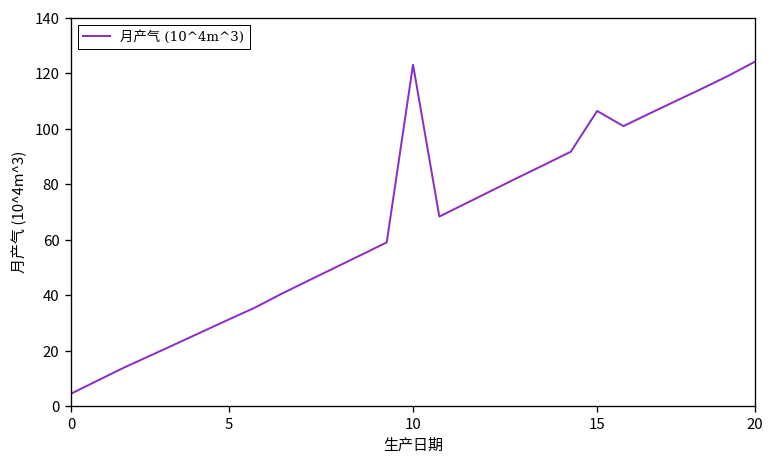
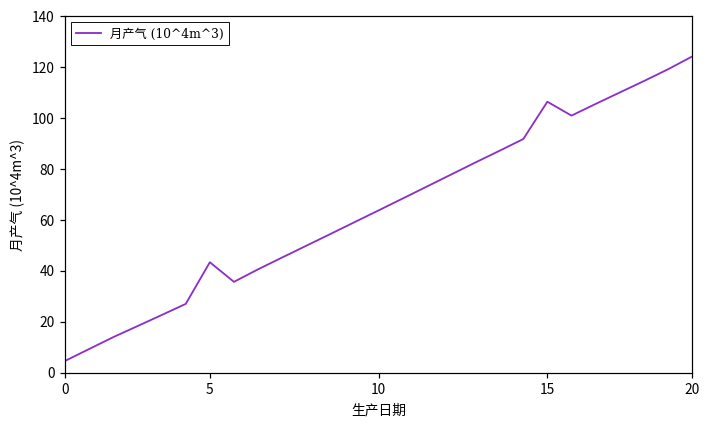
  {
    "0": 5,
-   "5": 31,
-   "10": 123,
+   "5": 43,
+   "10": 64,
    "15": 106,
    "20": 124
  }
